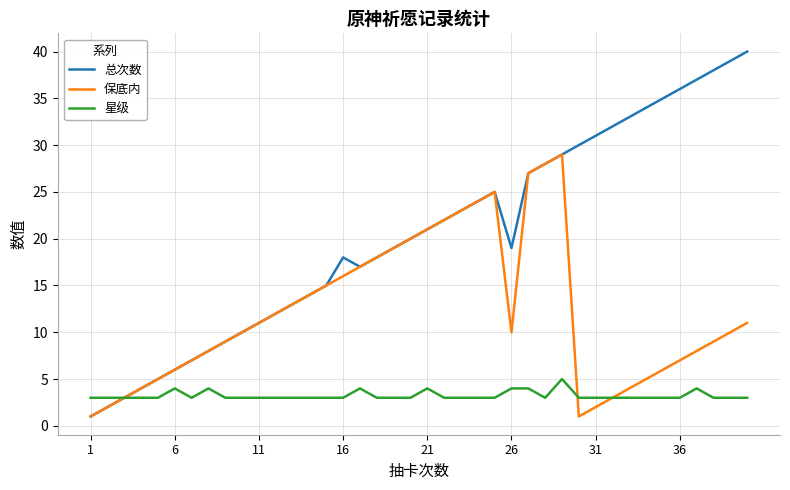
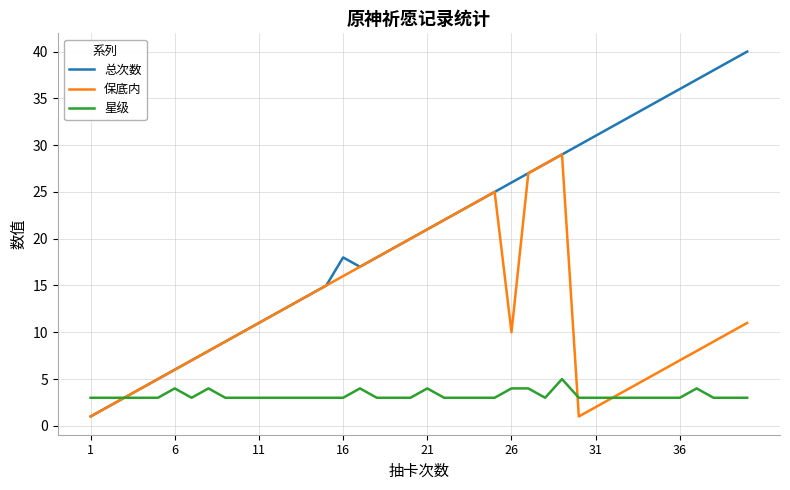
  {
    "总次数": {
      "16": 18,
-     "26": 19,
+     "26": 26,
      "31": 31,
      "36": 36
    },
    "保底内": {
      "16": 16,
      "26": 10,
      "31": 2,
      "36": 7
    },
    "星级": {
      "1": 3,
      "6": 4,
      "11": 3,
      "16": 3,
      "21": 4,
      "26": 4,
      "31": 3,
      "36": 3
    }
  }
